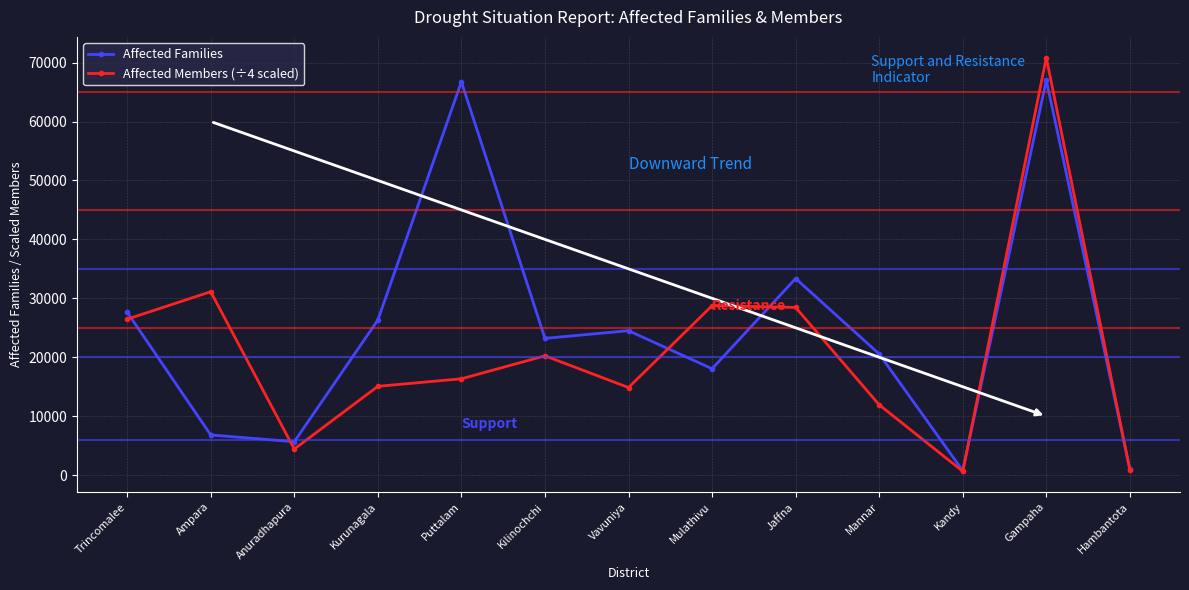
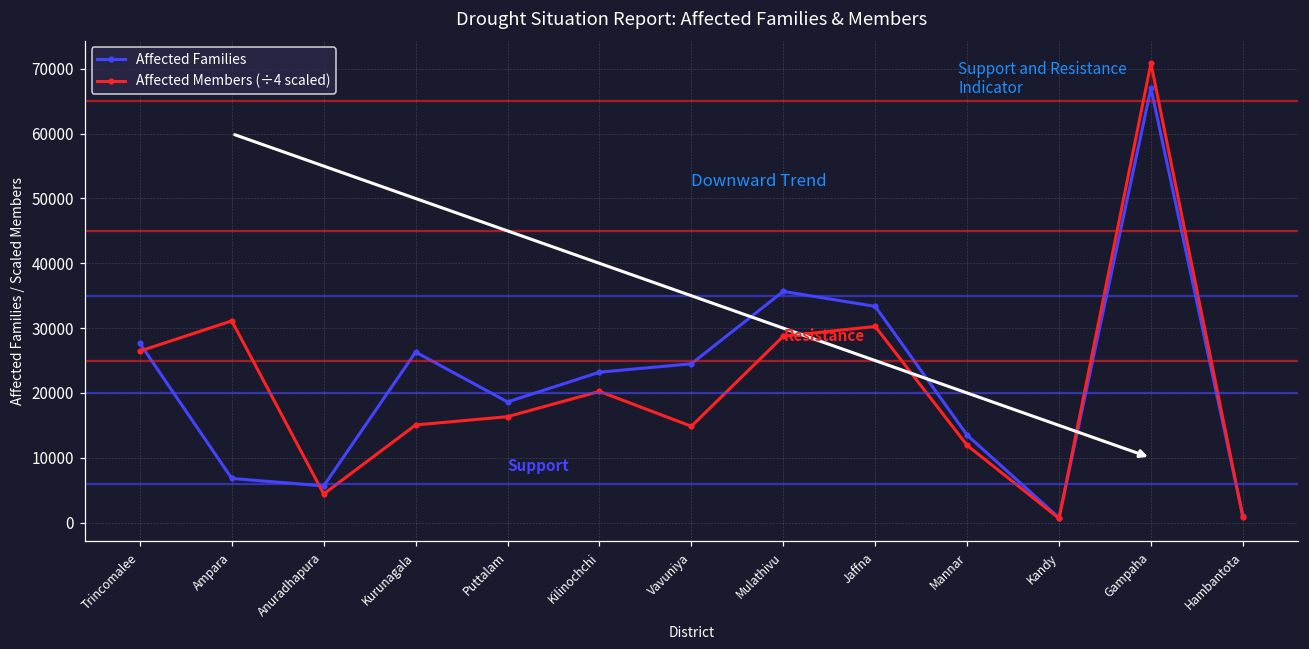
  {
    "Affected Families": {
      "Trincomalee": 28000,
      "Ampara": 7000,
      "Anuradhapura": 6000,
      "Kurunagala": 26000,
-     "Puttalam": 67000,
+     "Puttalam": 19000,
      "Kilinochchi": 23000,
      "Vavuniya": 25000,
-     "Mulathivu": 18000,
+     "Mulathivu": 36000,
      "Jaffna": 33000,
-     "Mannar": 21000,
+     "Mannar": 13000,
      "Gampaha": 67000
    },
    "Affected Members (÷4 scaled)": {
      "Trincomalee": 26000,
      "Ampara": 31000,
      "Anuradhapura": 4000,
      "Kurunagala": 15000,
      "Puttalam": 16000,
      "Kilinochchi": 20000,
      "Vavuniya": 15000,
      "Mulathivu": 29000,
-     "Jaffna": 28000,
+     "Jaffna": 30000,
      "Mannar": 12000,
      "Gampaha": 71000
    }
  }
